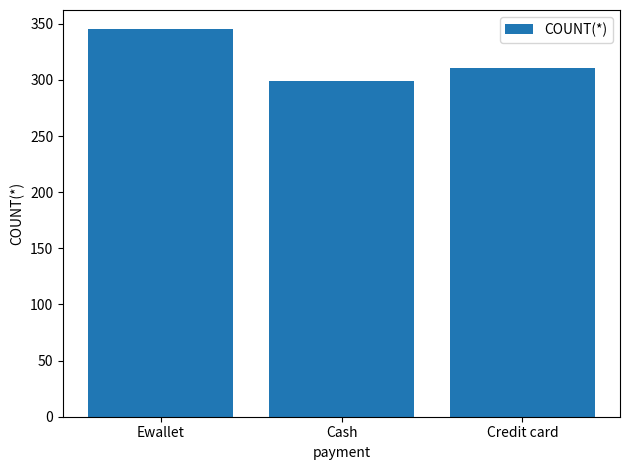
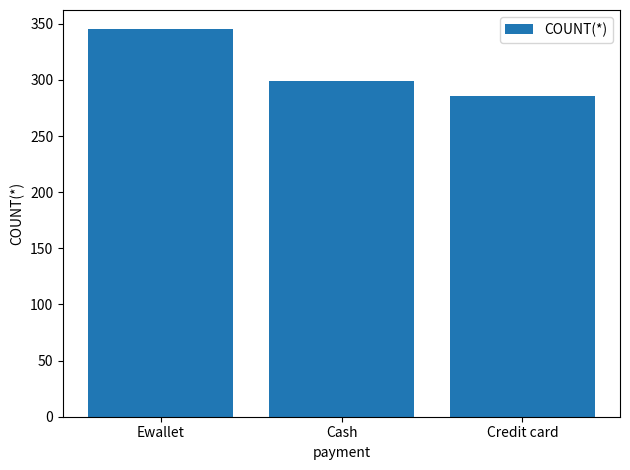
  {
    "Ewallet": 345,
    "Cash": 299,
-   "Credit card": 311
+   "Credit card": 286
  }
